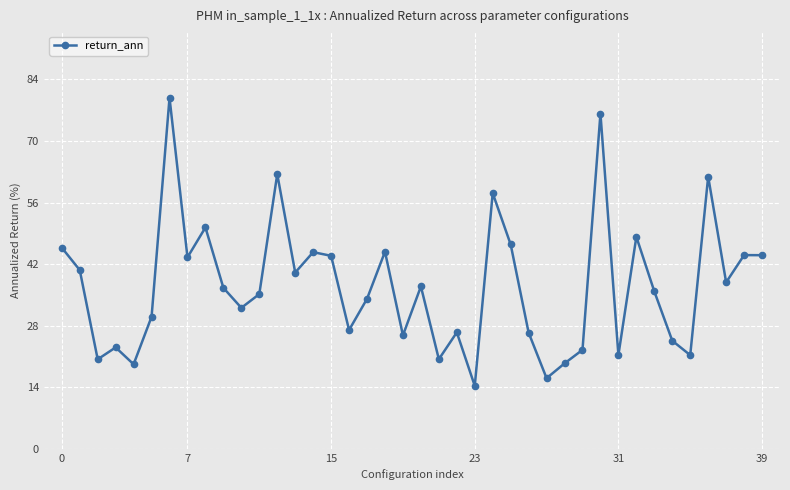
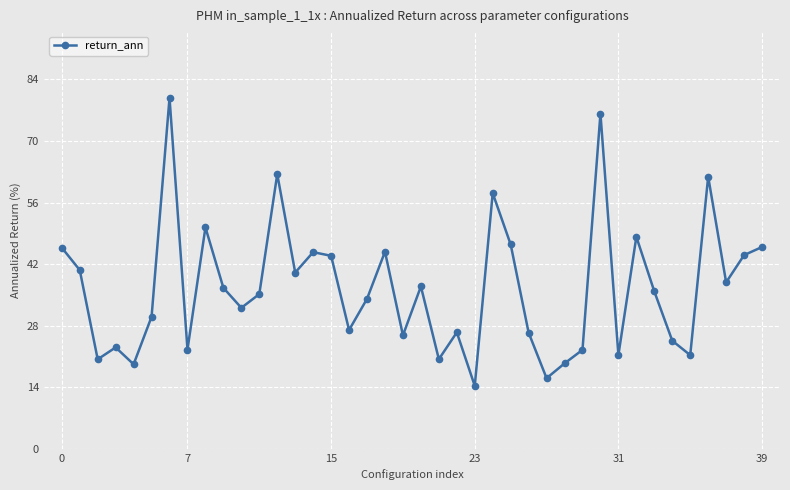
  {
    "0": 46,
-   "7": 44,
+   "7": 23,
    "15": 44,
    "23": 14,
    "31": 21,
-   "39": 44
+   "39": 46
  }
